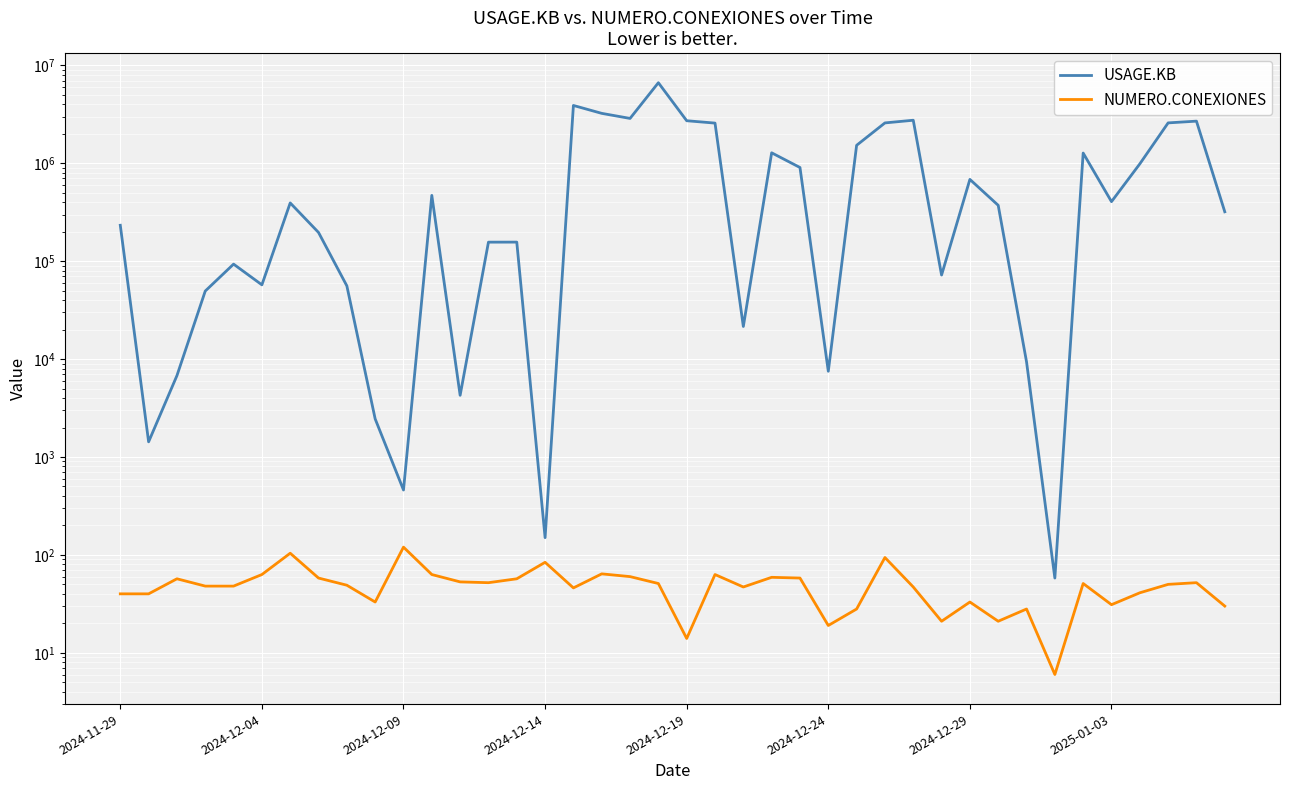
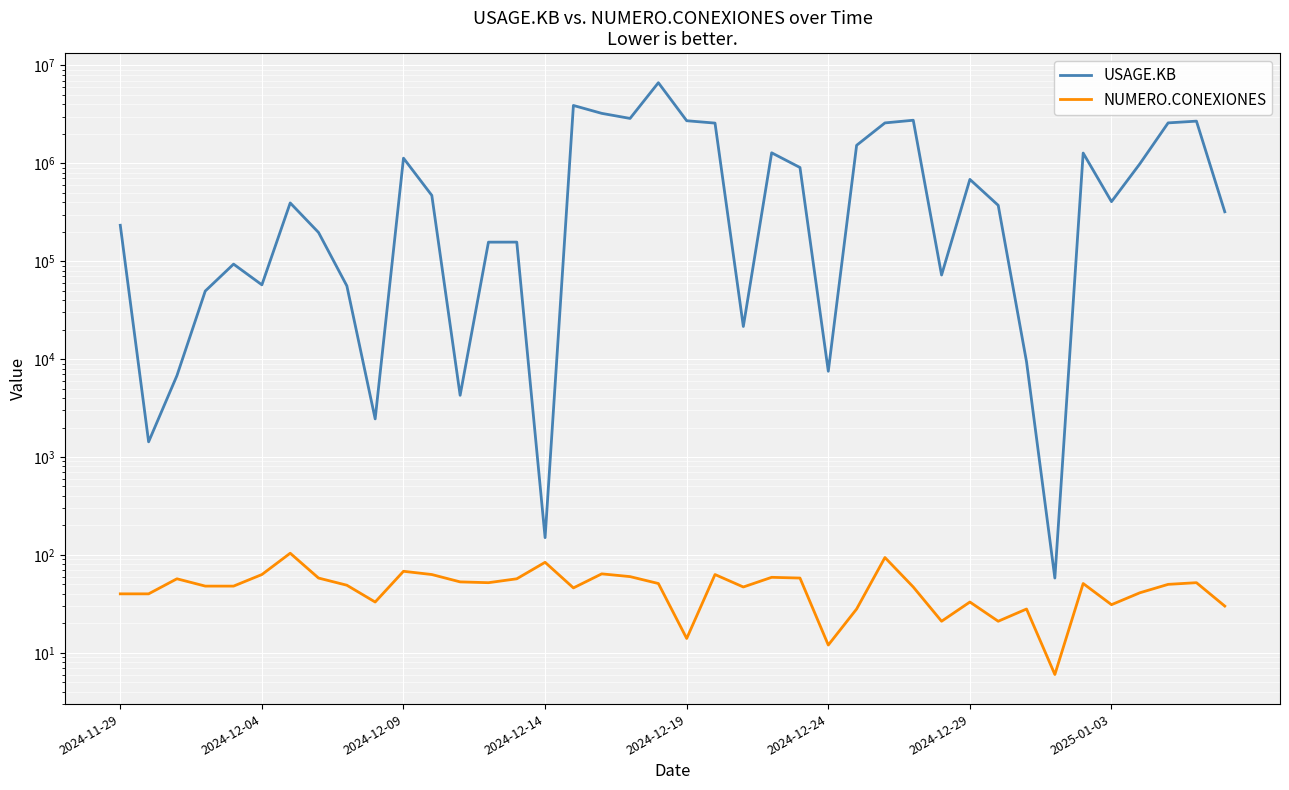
  {
    "USAGE.KB": {
      "2024-11-29": 230000,
      "2024-12-04": 60000,
-     "2024-12-09": 500,
+     "2024-12-09": 1100000,
      "2024-12-14": 150,
      "2024-12-19": 2700000,
      "2024-12-24": 8000,
      "2024-12-29": 700000,
      "2025-01-03": 410000
    },
    "NUMERO.CONEXIONES": {
      "2024-11-29": 40,
      "2024-12-04": 60,
-     "2024-12-09": 120,
+     "2024-12-09": 70,
      "2024-12-14": 80,
      "2024-12-19": 14,
-     "2024-12-24": 19,
+     "2024-12-24": 12,
      "2024-12-29": 33,
      "2025-01-03": 31
    }
  }
